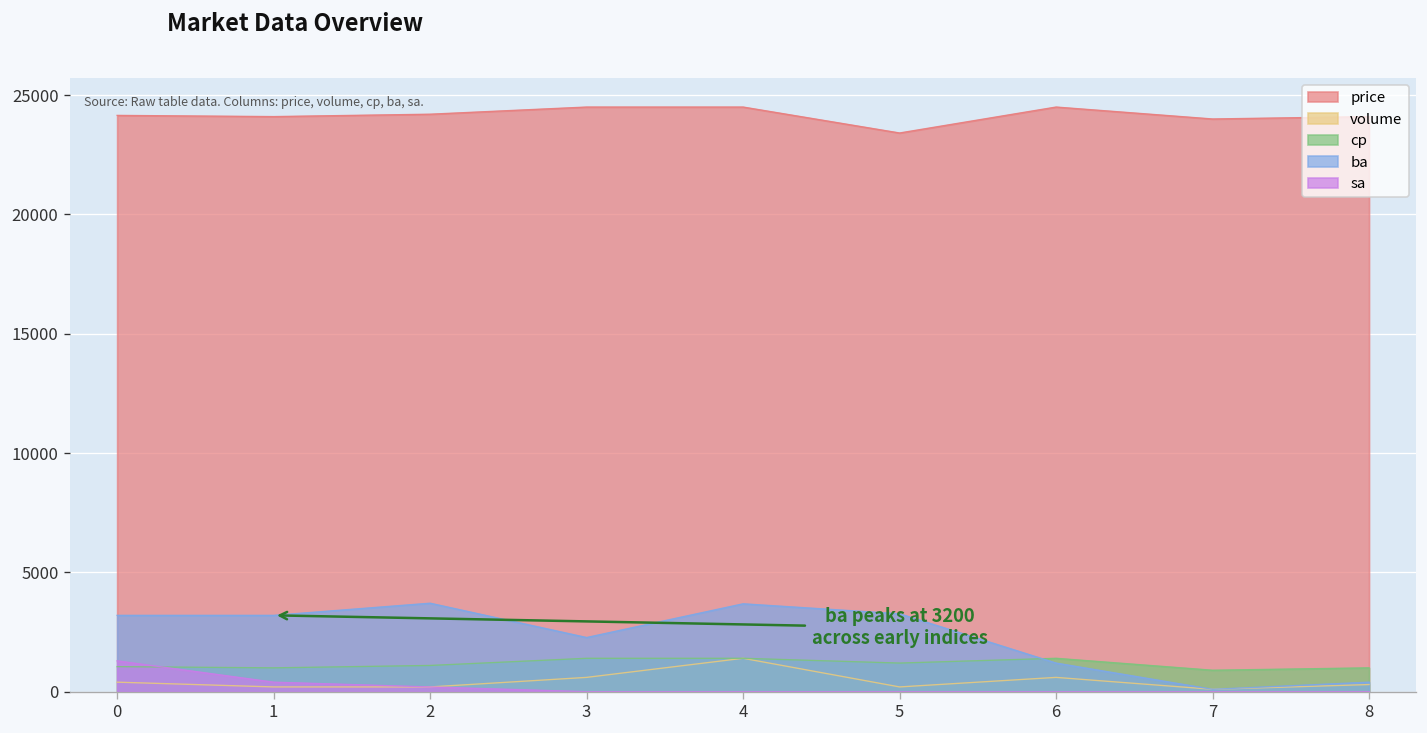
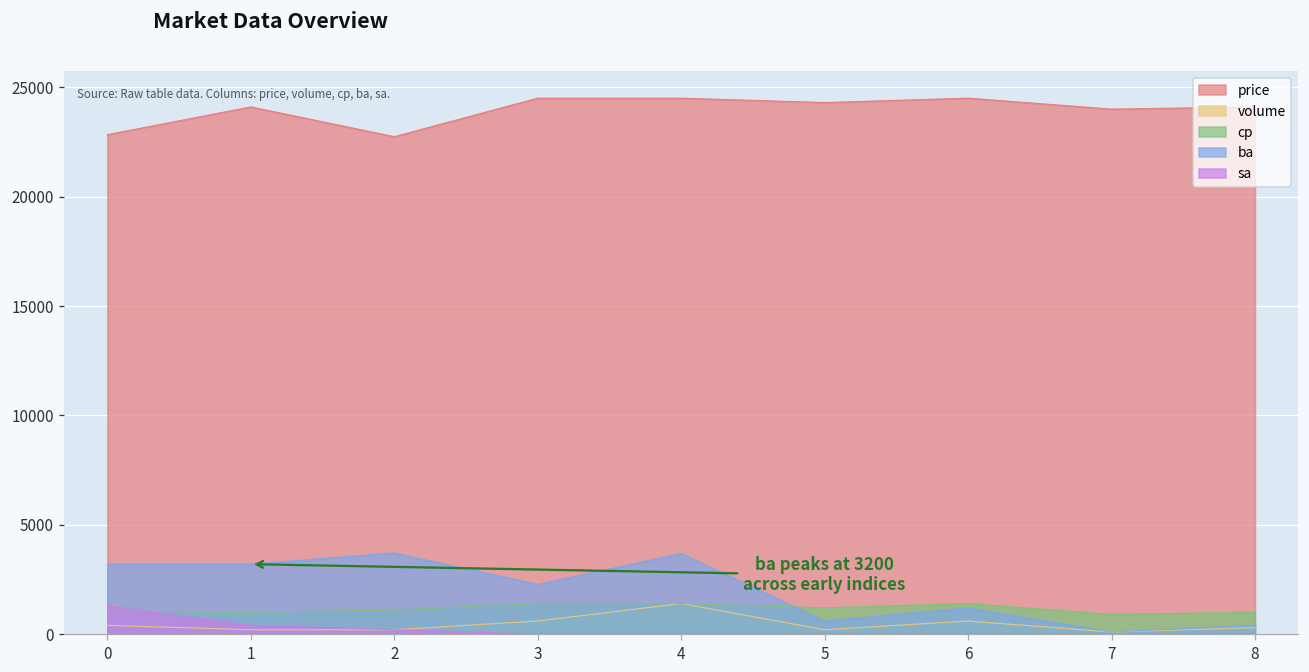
  {
    "price": {
-     "0": 24200,
+     "0": 22800,
      "1": 24100,
-     "2": 24200,
+     "2": 22700,
      "3": 24500,
      "4": 24500,
-     "5": 23400,
+     "5": 24300,
      "6": 24500,
      "7": 24000
    },
    "volume": {
      "0": 400,
      "1": 200,
      "3": 600,
      "5": 200,
      "6": 600
    },
    "cp": {
      "0": 1100,
      "1": 1000,
      "2": 1100,
      "3": 1400,
      "5": 1200,
      "6": 1400,
      "7": 900,
      "8": 1000
    },
    "ba": {
      "0": 3200,
      "1": 3200,
      "2": 3700,
      "4": 3700,
-     "5": 3300,
+     "5": 600,
      "6": 1200
    },
    "sa": {
      "0": 1300,
      "1": 400,
      "3": 0,
      "4": 0,
      "5": 0,
      "6": 0,
      "8": 0
    }
  }
